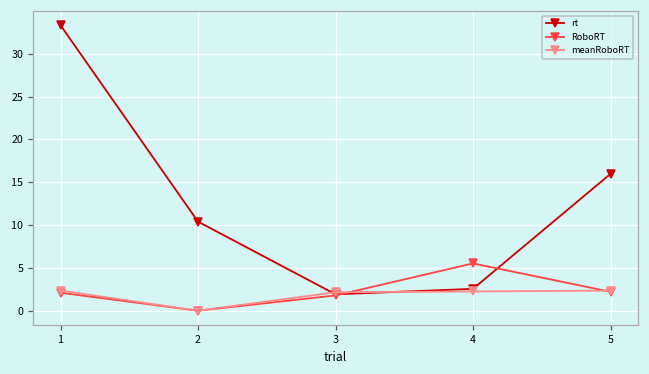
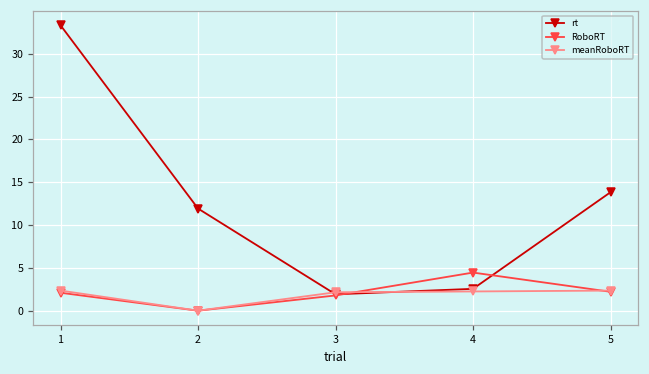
  {
    "rt": {
      "1": 33,
-     "2": 10,
-     "5": 16
+     "2": 12,
+     "5": 14
    },
    "RoboRT": {
-     "4": 6
+     "4": 4
    }
  }
